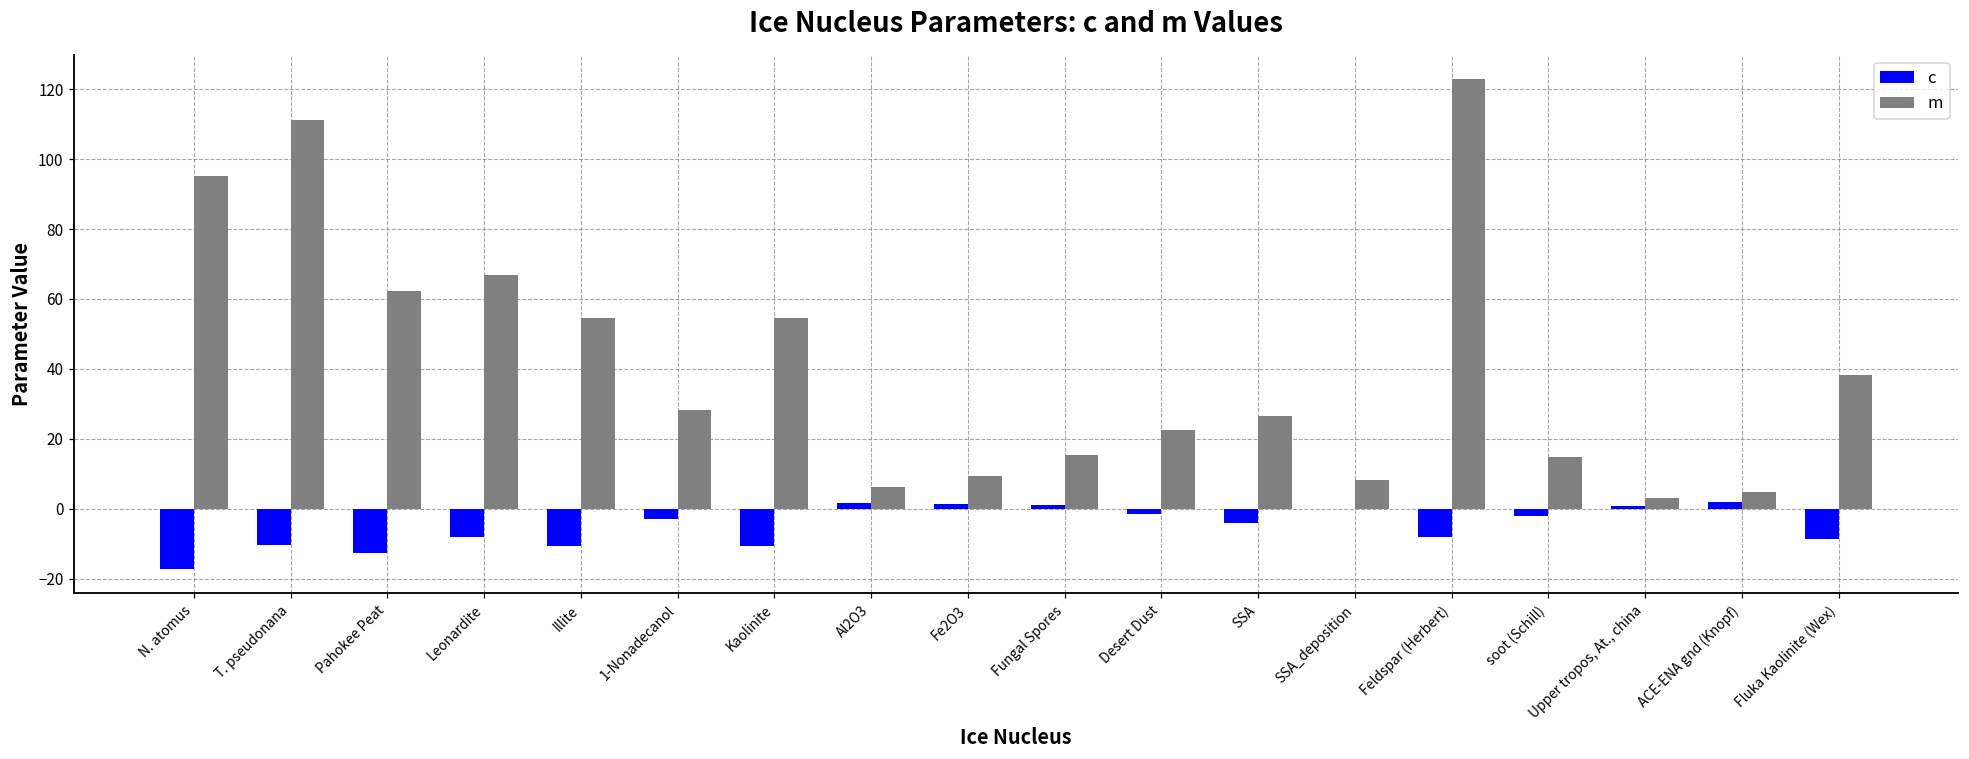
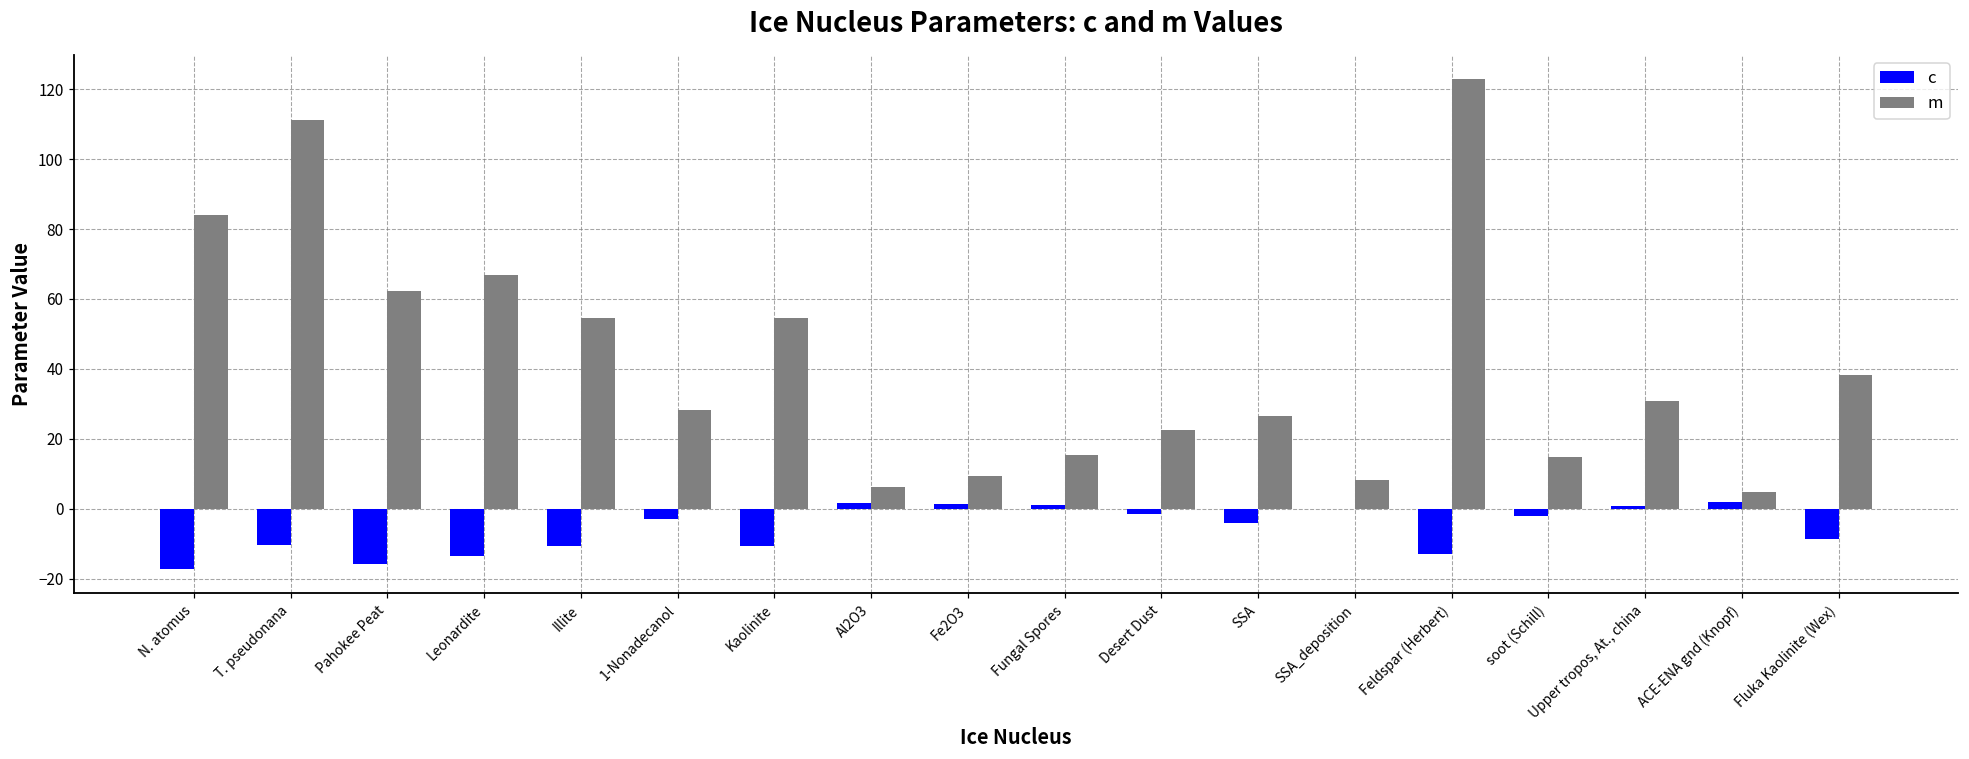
  {
    "c": {
      "N. atomus": -17,
      "T. pseudonana": -10,
-     "Pahokee Peat": -13,
-     "Leonardite": -8,
+     "Pahokee Peat": -16,
+     "Leonardite": -13,
      "Illite": -11,
      "1-Nonadecanol": -3,
      "Kaolinite": -11,
      "Al2O3": 2,
      "Fe2O3": 1,
      "Fungal Spores": 1,
      "Desert Dust": -1,
      "SSA": -4,
-     "Feldspar (Herbert)": -8,
+     "Feldspar (Herbert)": -13,
      "soot (Schill)": -2,
      "ACE-ENA gnd (Knopf)": 2,
      "Fluka Kaolinite (Wex)": -9
    },
    "m": {
-     "N. atomus": 95,
+     "N. atomus": 84,
      "T. pseudonana": 111,
      "Pahokee Peat": 62,
      "Leonardite": 67,
      "Illite": 54,
      "1-Nonadecanol": 28,
      "Kaolinite": 55,
      "Al2O3": 6,
      "Fe2O3": 9,
      "Fungal Spores": 15,
      "Desert Dust": 23,
      "SSA": 27,
      "SSA_deposition": 8,
      "Feldspar (Herbert)": 123,
      "soot (Schill)": 15,
-     "Upper tropos, At., china": 3,
+     "Upper tropos, At., china": 31,
      "ACE-ENA gnd (Knopf)": 5,
      "Fluka Kaolinite (Wex)": 38
    }
  }
